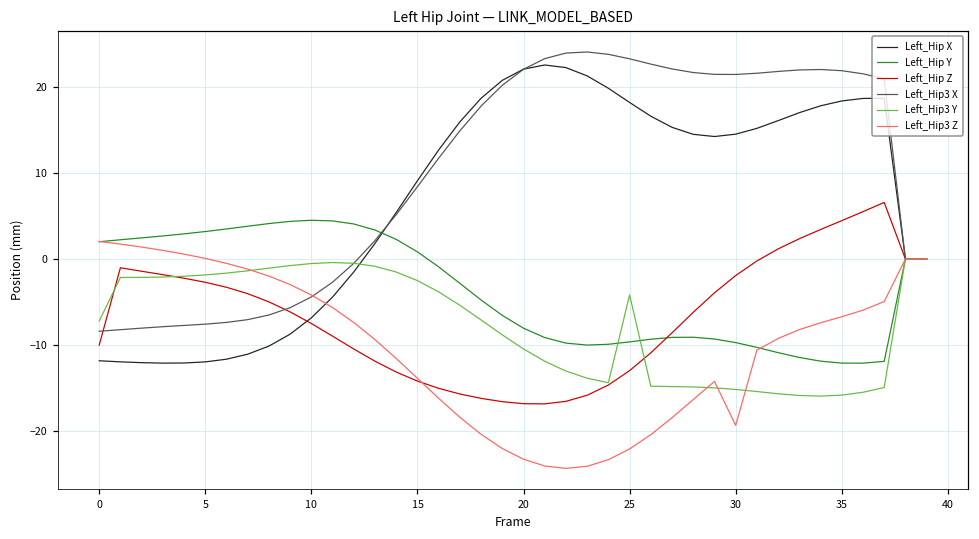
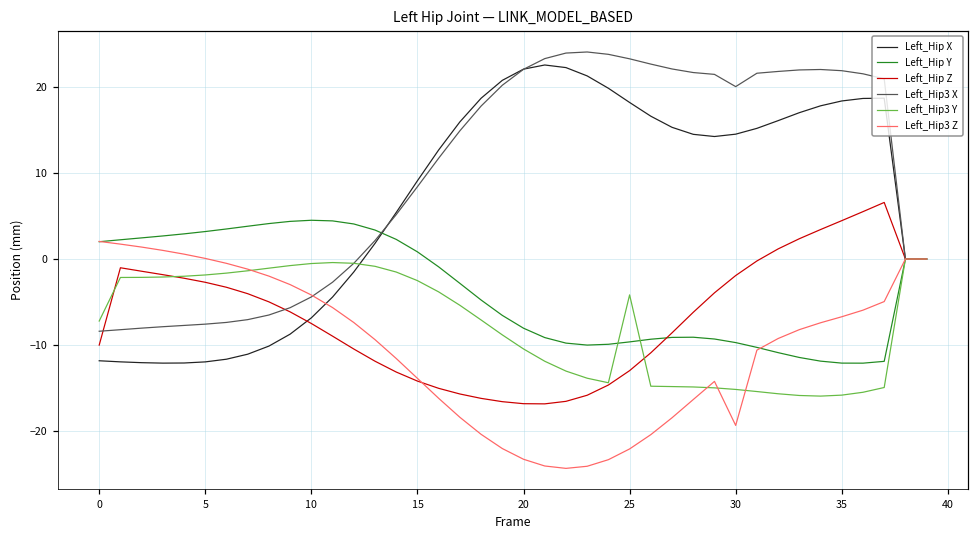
  {
    "Left_Hip X": {
      "0": -12,
      "5": -12,
      "10": -7,
      "15": 9,
      "25": 18,
      "30": 15,
      "35": 18
    },
    "Left_Hip Y": {
      "5": 3,
      "10": 5,
      "15": 1,
      "20": -8,
      "25": -10,
      "30": -10,
      "35": -12
    },
    "Left_Hip Z": {
      "0": -10,
      "5": -3,
      "10": -8,
      "20": -17,
      "25": -13,
      "30": -2,
      "35": 4
    },
    "Left_Hip3 X": {
      "0": -8,
      "5": -8,
      "15": 8,
      "25": 23,
-     "30": 21,
+     "30": 20,
      "35": 22
    },
    "Left_Hip3 Y": {
      "0": -7,
      "5": -2,
      "10": -1,
      "15": -3,
      "20": -10,
      "25": -4,
      "30": -15,
      "35": -16
    },
    "Left_Hip3 Z": {
      "5": 0,
      "20": -23,
      "25": -22,
      "30": -19,
      "35": -7
    }
  }
